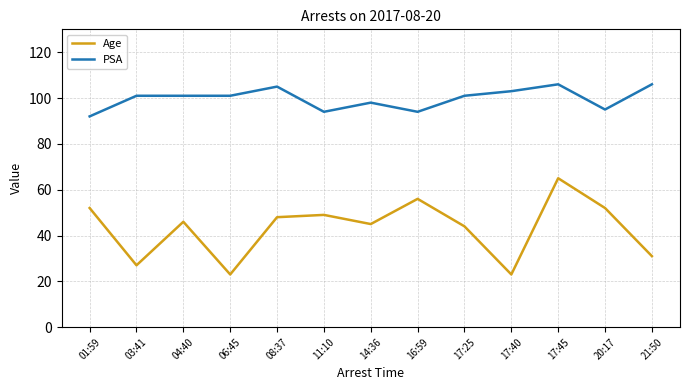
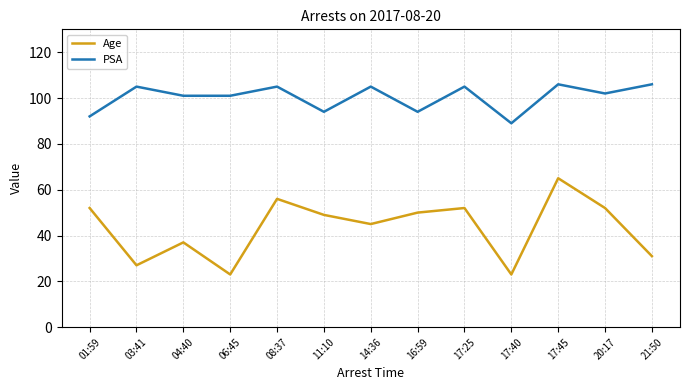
  {
    "Age": {
      "01:59": 52,
      "03:41": 27,
-     "04:40": 46,
+     "04:40": 37,
      "06:45": 23,
-     "08:37": 48,
+     "08:37": 56,
      "11:10": 49,
      "14:36": 45,
-     "16:59": 56,
-     "17:25": 44,
+     "16:59": 50,
+     "17:25": 52,
      "17:40": 23,
      "17:45": 65,
      "20:17": 52,
      "21:50": 31
    },
    "PSA": {
      "01:59": 92,
-     "03:41": 101,
+     "03:41": 105,
      "04:40": 101,
      "06:45": 101,
      "08:37": 105,
      "11:10": 94,
-     "14:36": 98,
+     "14:36": 105,
      "16:59": 94,
-     "17:25": 101,
-     "17:40": 103,
+     "17:25": 105,
+     "17:40": 89,
      "17:45": 106,
-     "20:17": 95,
+     "20:17": 102,
      "21:50": 106
    }
  }
